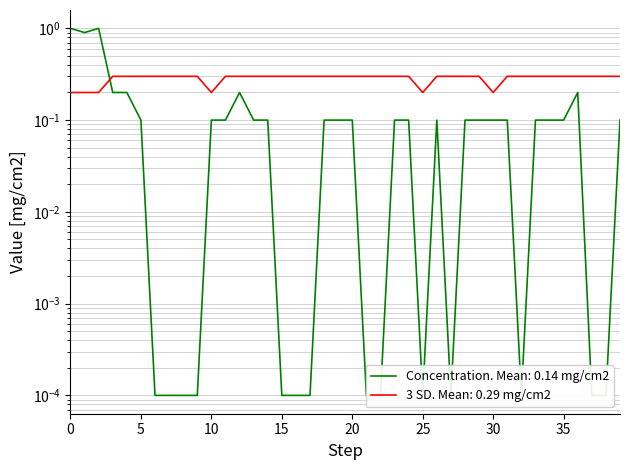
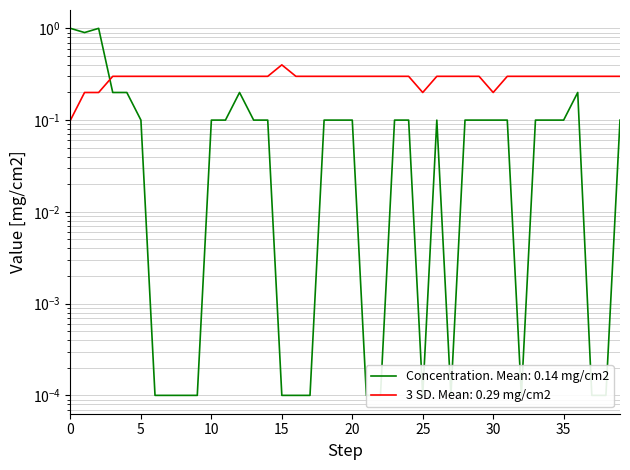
  {
    "Concentration. Mean: 0.14 mg/cm2": {
      "0": 1.0,
      "5": 0.1,
      "10": 0.1,
      "15": 0.00010,
      "20": 0.1,
      "30": 0.1,
      "35": 0.1
    },
    "3 SD. Mean: 0.29 mg/cm2": {
-     "0": 0.2,
+     "0": 0.1,
      "5": 0.3,
-     "10": 0.2,
-     "15": 0.3,
+     "10": 0.3,
+     "15": 0.4,
      "20": 0.3,
      "25": 0.2,
      "30": 0.2,
      "35": 0.3
    }
  }
